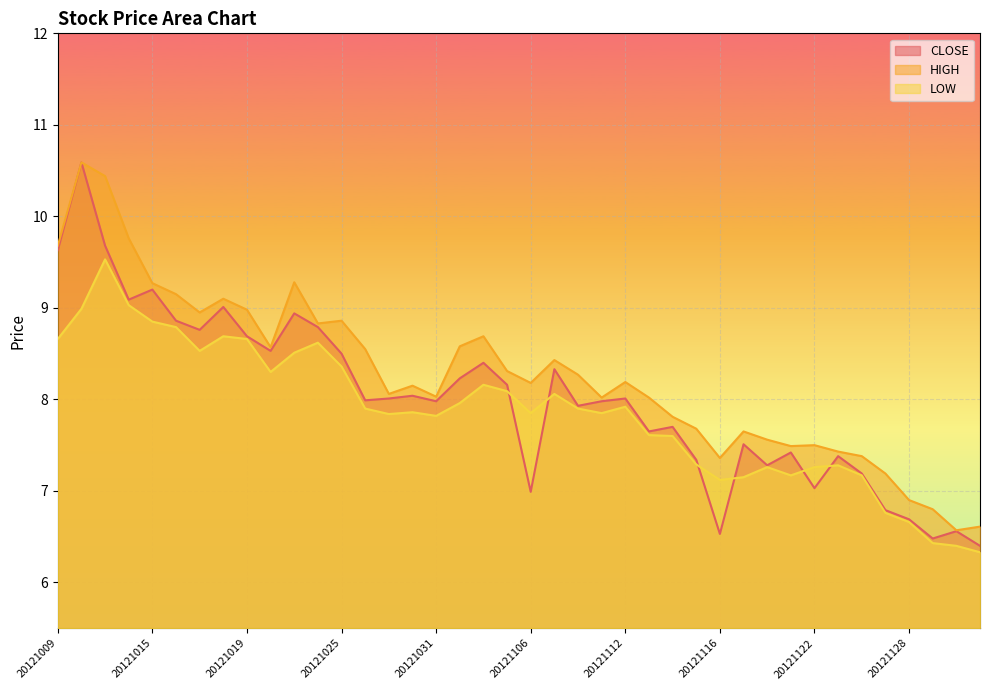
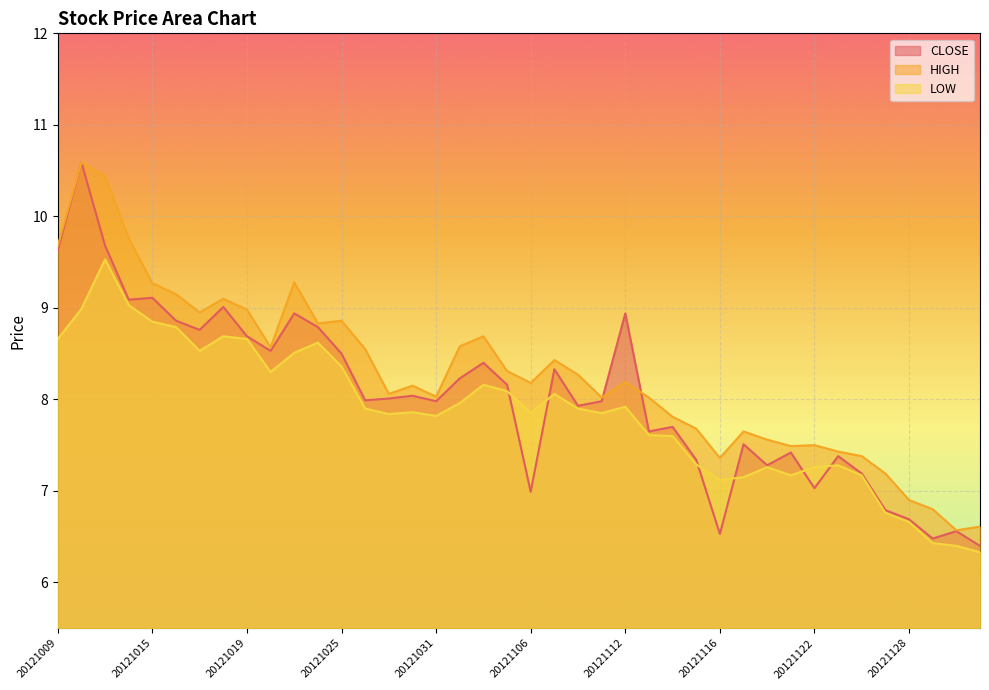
  {
    "CLOSE": {
      "20121009": 9.6,
-     "20121015": 9.2,
+     "20121015": 9.1,
      "20121019": 8.7,
      "20121025": 8.5,
      "20121031": 8.0,
      "20121106": 7.0,
-     "20121112": 8.0,
+     "20121112": 8.9,
      "20121116": 6.5,
      "20121122": 7.0,
      "20121128": 6.7
    }
  }
